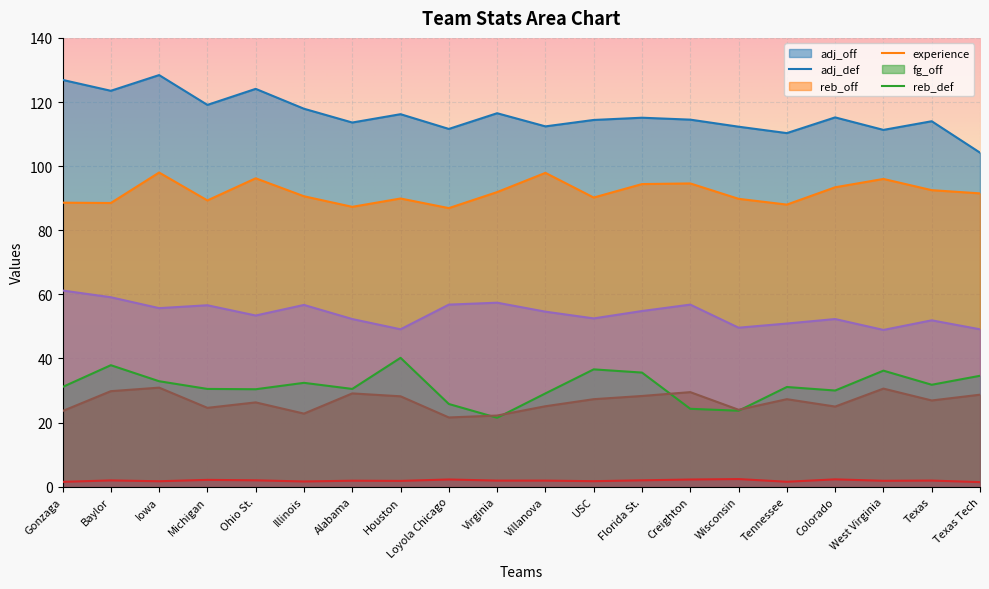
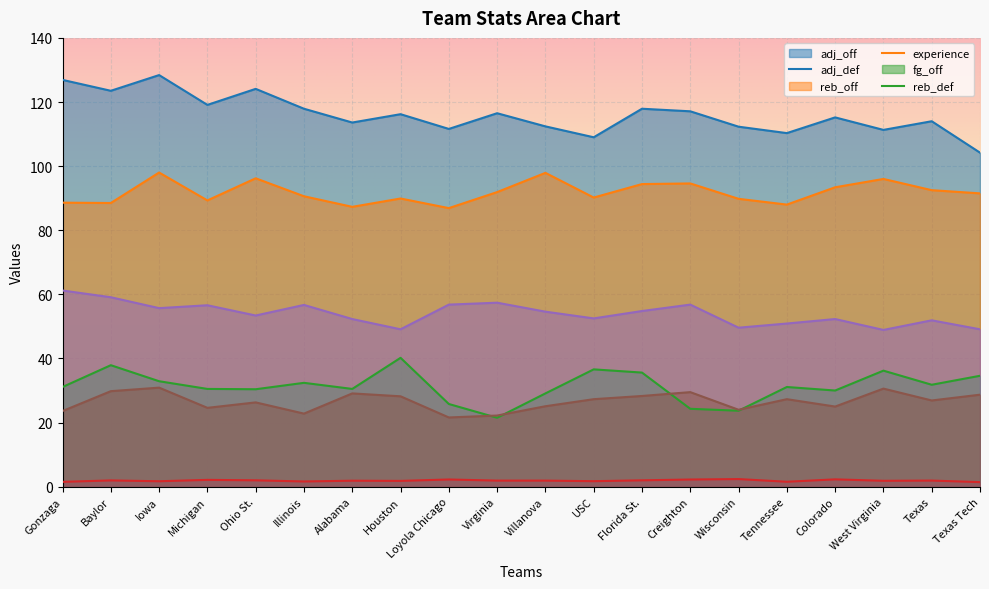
  {
    "adj_off": {
      "Gonzaga": 127,
      "Baylor": 124,
      "Iowa": 128,
      "Michigan": 119,
      "Ohio St.": 124,
      "Illinois": 118,
      "Alabama": 114,
      "Houston": 116,
      "Loyola Chicago": 112,
      "Virginia": 117,
      "Villanova": 112,
-     "USC": 114,
-     "Florida St.": 115,
-     "Creighton": 115,
+     "USC": 109,
+     "Florida St.": 118,
+     "Creighton": 117,
      "Wisconsin": 112,
      "Tennessee": 110,
      "Colorado": 115,
      "West Virginia": 111,
      "Texas": 114,
      "Texas Tech": 104
    }
  }
